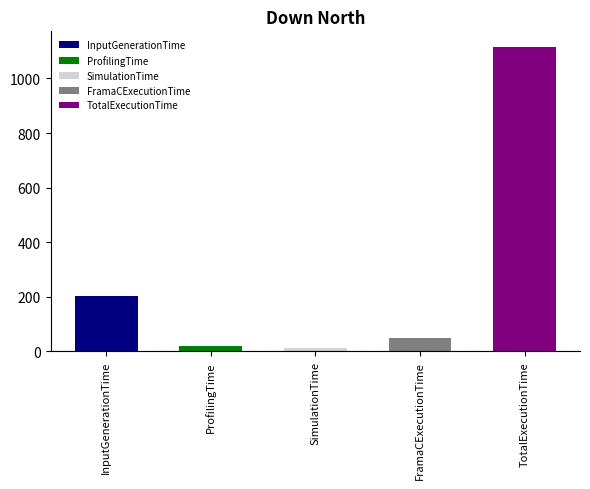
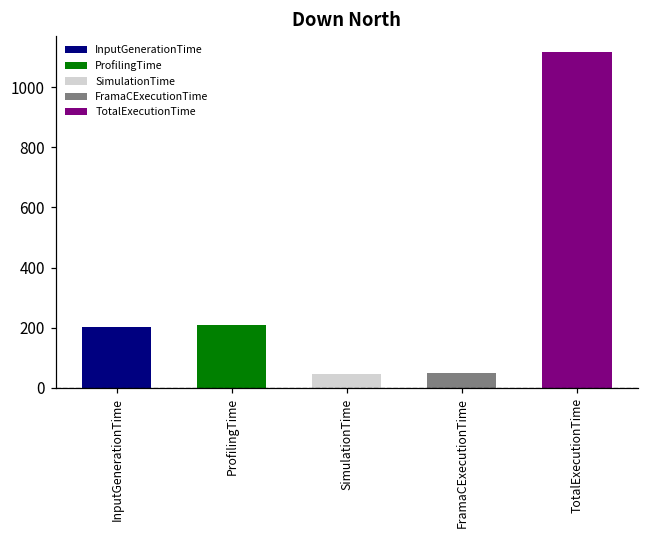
  {
    "InputGenerationTime": 200,
-   "ProfilingTime": 20,
-   "SimulationTime": 10,
+   "ProfilingTime": 210,
+   "SimulationTime": 50,
    "FramaCExecutionTime": 50,
    "TotalExecutionTime": 1120
  }
